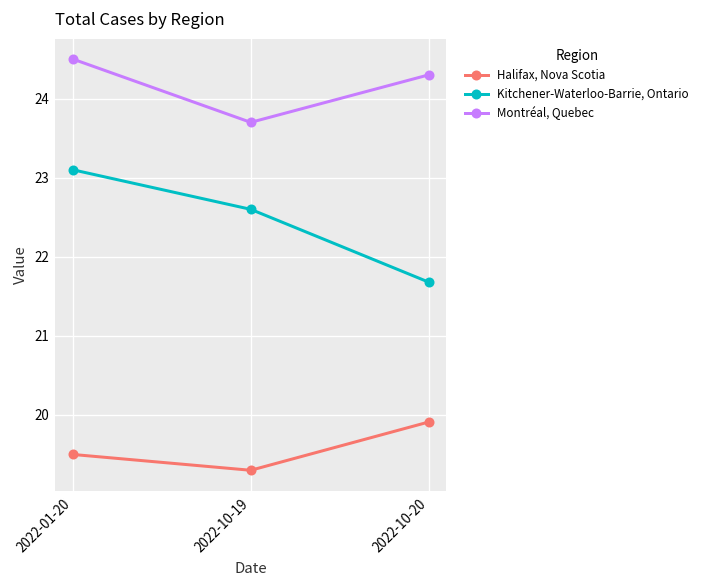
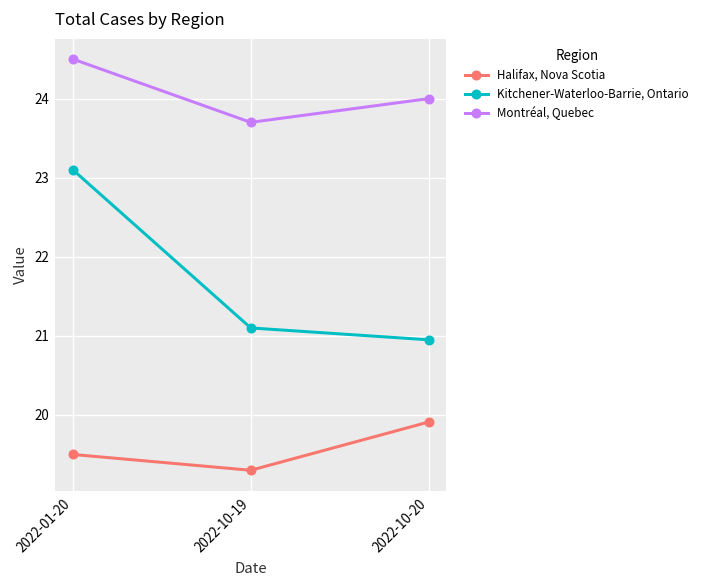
  {
    "Halifax, Nova Scotia": {
      "2022-01-20": 19.5,
      "2022-10-19": 19.3,
      "2022-10-20": 19.9
    },
    "Kitchener-Waterloo-Barrie, Ontario": {
      "2022-01-20": 23.1,
-     "2022-10-19": 22.6,
-     "2022-10-20": 21.7
+     "2022-10-19": 21.1,
+     "2022-10-20": 21.0
    },
    "Montréal, Quebec": {
      "2022-01-20": 24.5,
      "2022-10-19": 23.7,
-     "2022-10-20": 24.3
+     "2022-10-20": 24.0
    }
  }
